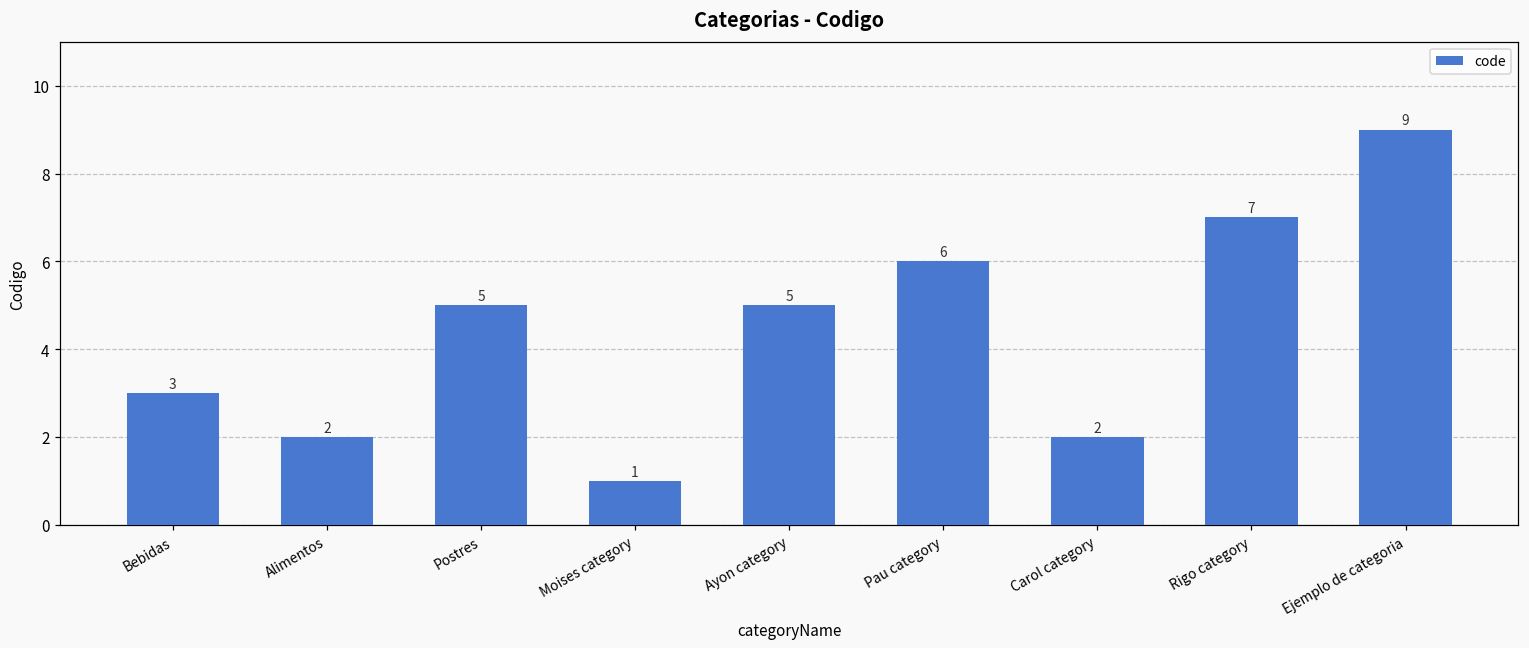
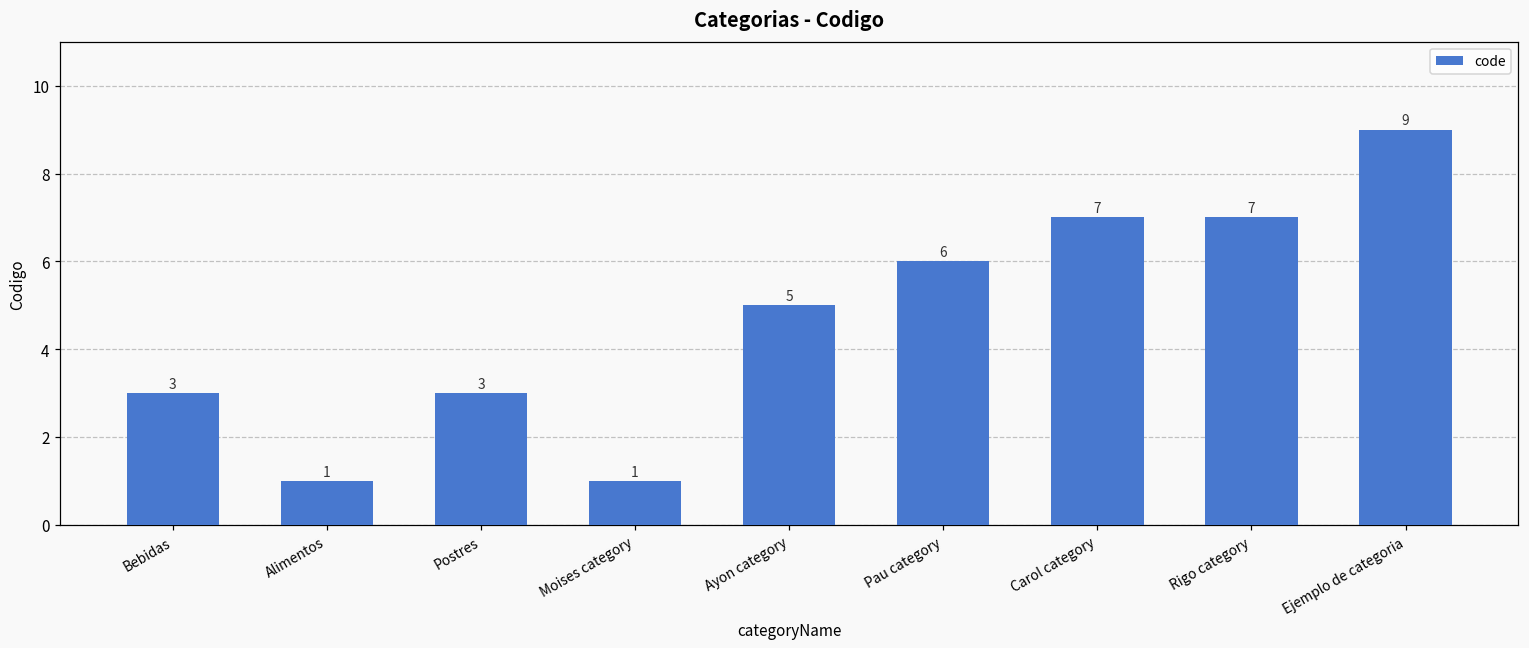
  {
    "Bebidas": 3,
-   "Alimentos": 2,
-   "Postres": 5,
+   "Alimentos": 1,
+   "Postres": 3,
    "Moises category": 1,
    "Ayon category": 5,
    "Pau category": 6,
-   "Carol category": 2,
+   "Carol category": 7,
    "Rigo category": 7,
    "Ejemplo de categoria": 9
  }
